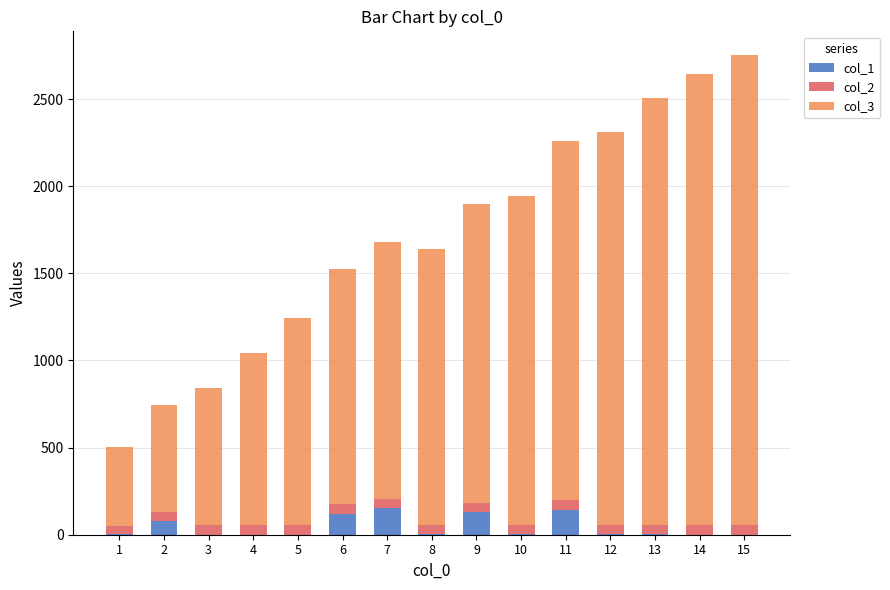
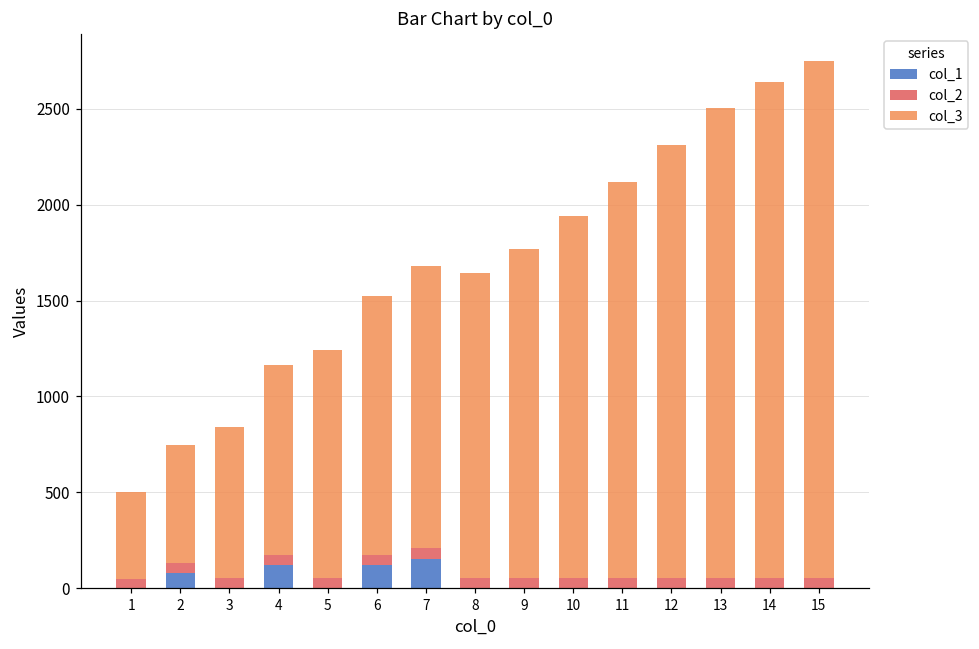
  {
    "col_1": {
      "2": 80,
-     "4": 0,
+     "4": 120,
      "6": 120,
      "7": 150,
-     "9": 130,
-     "11": 140
+     "9": 0,
+     "11": 0
    }
  }
